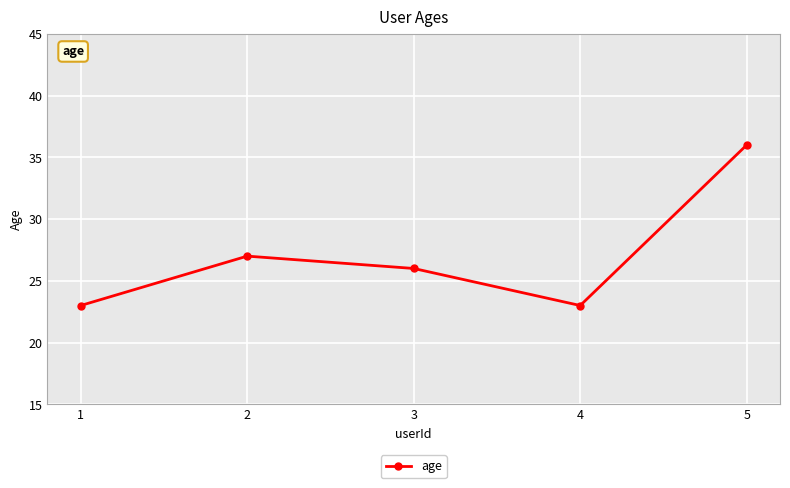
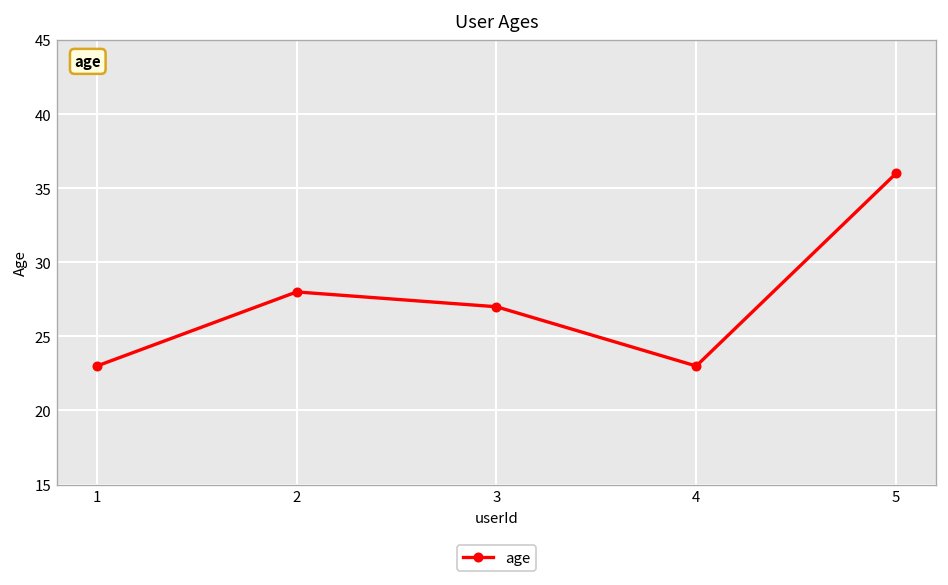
  {
    "1": 23,
-   "2": 27,
-   "3": 26,
+   "2": 28,
+   "3": 27,
    "4": 23,
    "5": 36
  }
